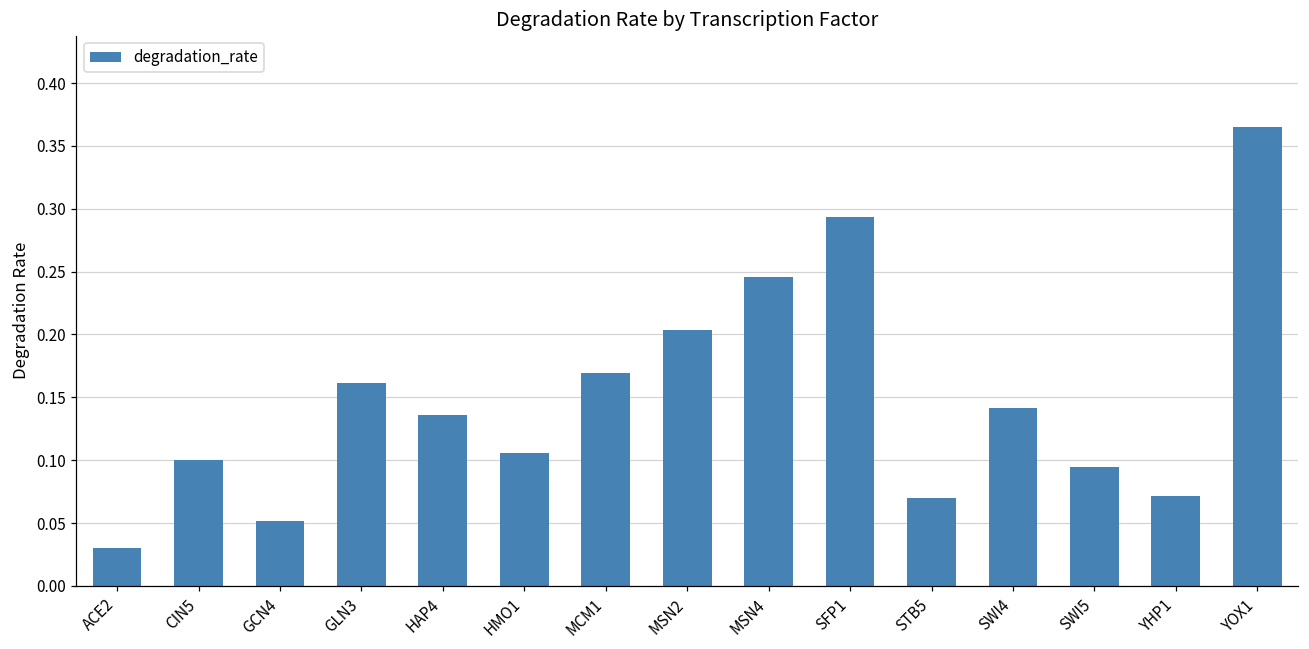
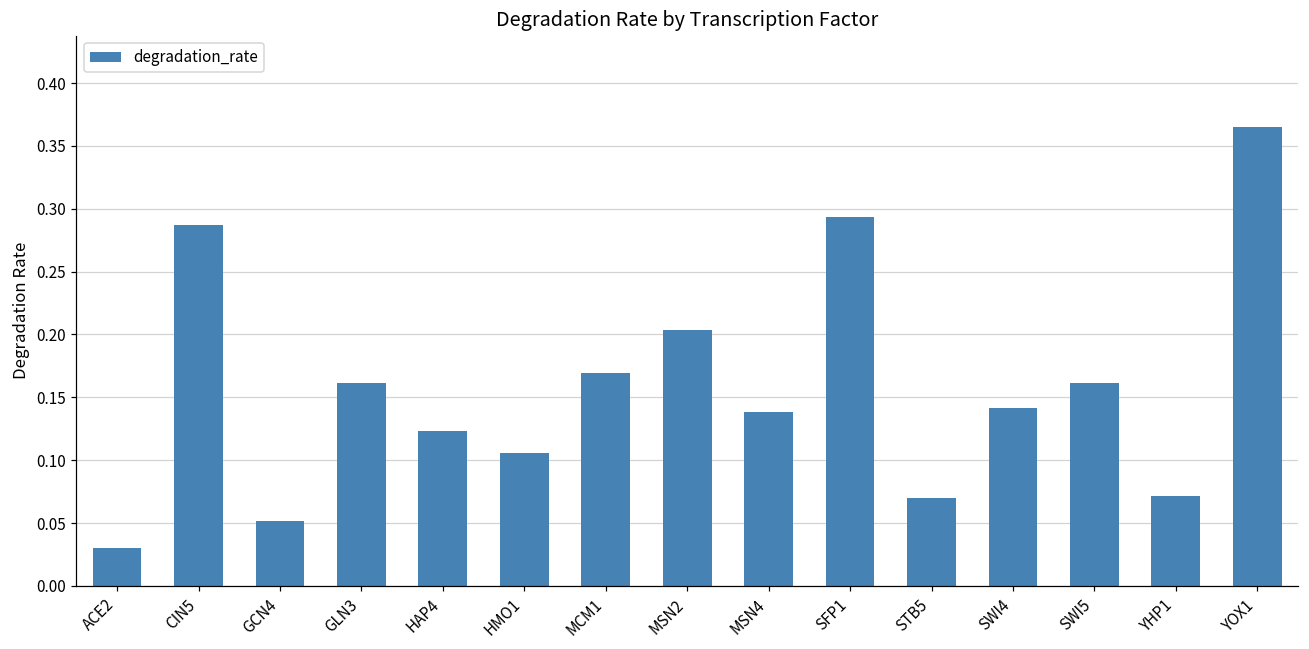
  {
    "ACE2": 0.031,
-   "CIN5": 0.101,
+   "CIN5": 0.287,
    "GCN4": 0.051,
    "GLN3": 0.161,
-   "HAP4": 0.136,
+   "HAP4": 0.123,
    "HMO1": 0.106,
    "MCM1": 0.170,
    "MSN2": 0.204,
-   "MSN4": 0.246,
+   "MSN4": 0.139,
    "SFP1": 0.293,
    "STB5": 0.070,
    "SWI4": 0.142,
-   "SWI5": 0.095,
+   "SWI5": 0.161,
    "YHP1": 0.072,
    "YOX1": 0.365
  }
